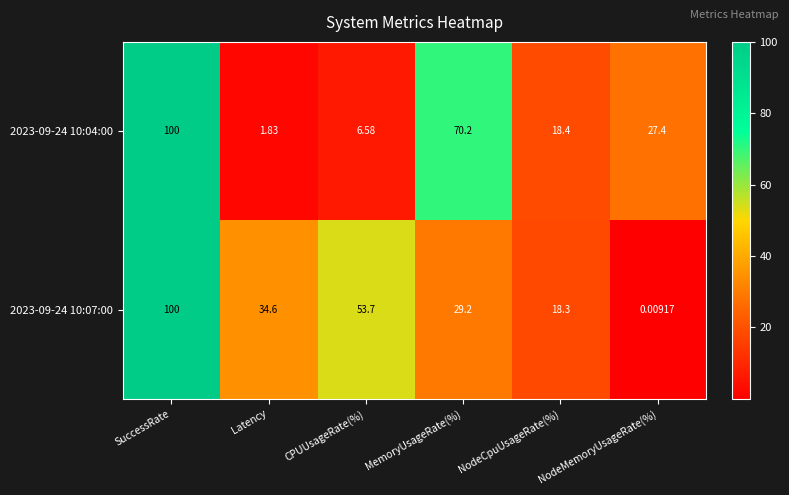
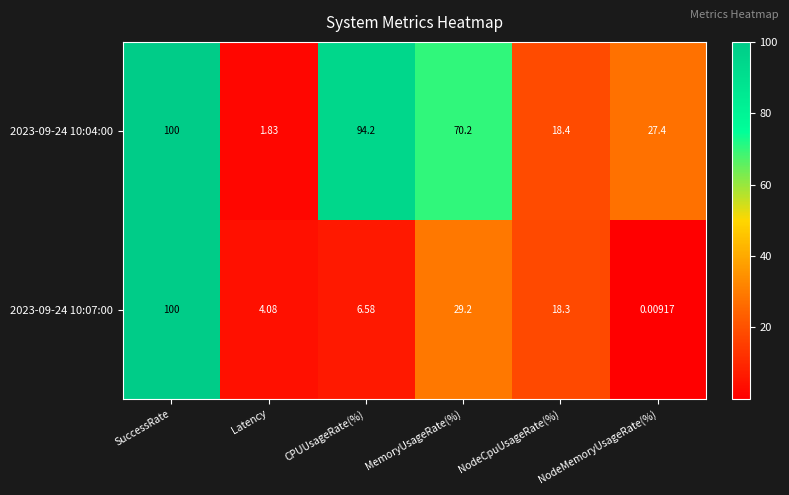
  {
    "2023-09-24 10:04:00": {
      "SuccessRate": 100,
      "Latency": 1.83,
-     "CPUUsageRate(%)": 6.58,
+     "CPUUsageRate(%)": 94.2,
      "MemoryUsageRate(%)": 70.2,
      "NodeCpuUsageRate(%)": 18.4,
      "NodeMemoryUsageRate(%)": 27.4
    },
    "2023-09-24 10:07:00": {
      "SuccessRate": 100,
-     "Latency": 34.6,
-     "CPUUsageRate(%)": 53.7,
+     "Latency": 4.08,
+     "CPUUsageRate(%)": 6.58,
      "MemoryUsageRate(%)": 29.2,
      "NodeCpuUsageRate(%)": 18.3,
      "NodeMemoryUsageRate(%)": 0.00917
    }
  }
